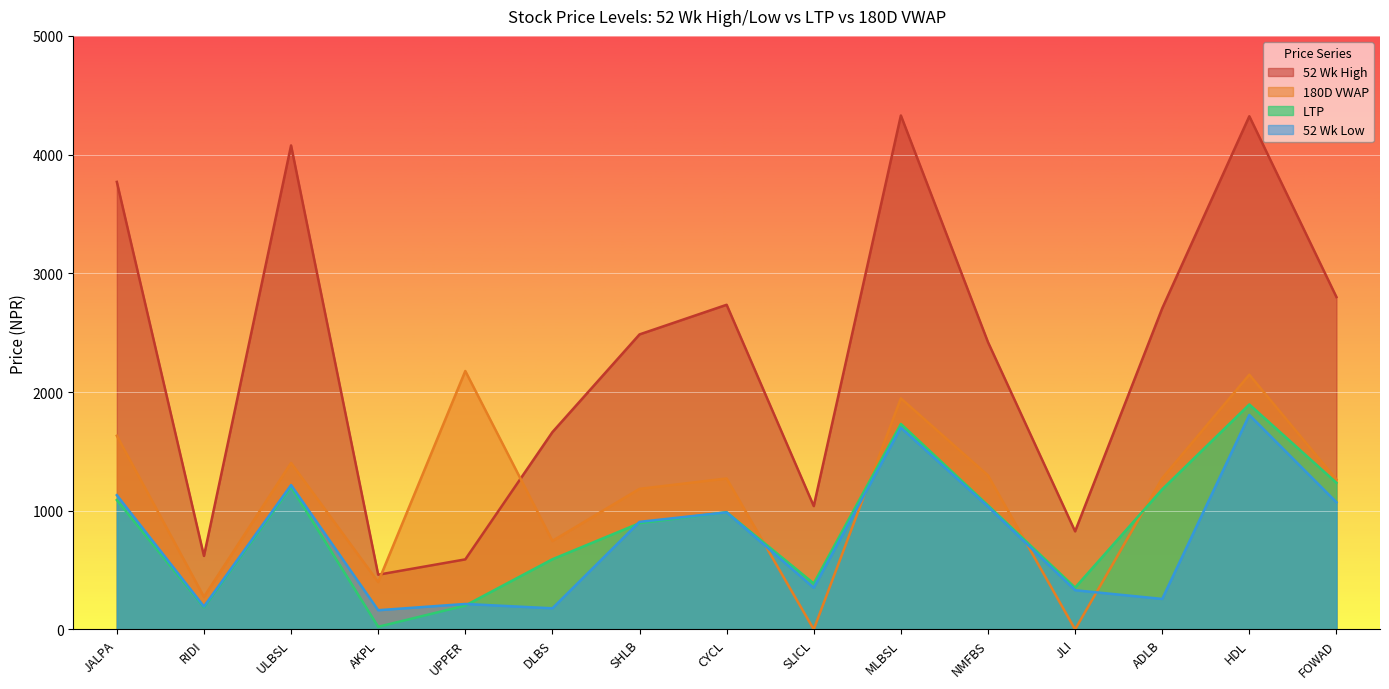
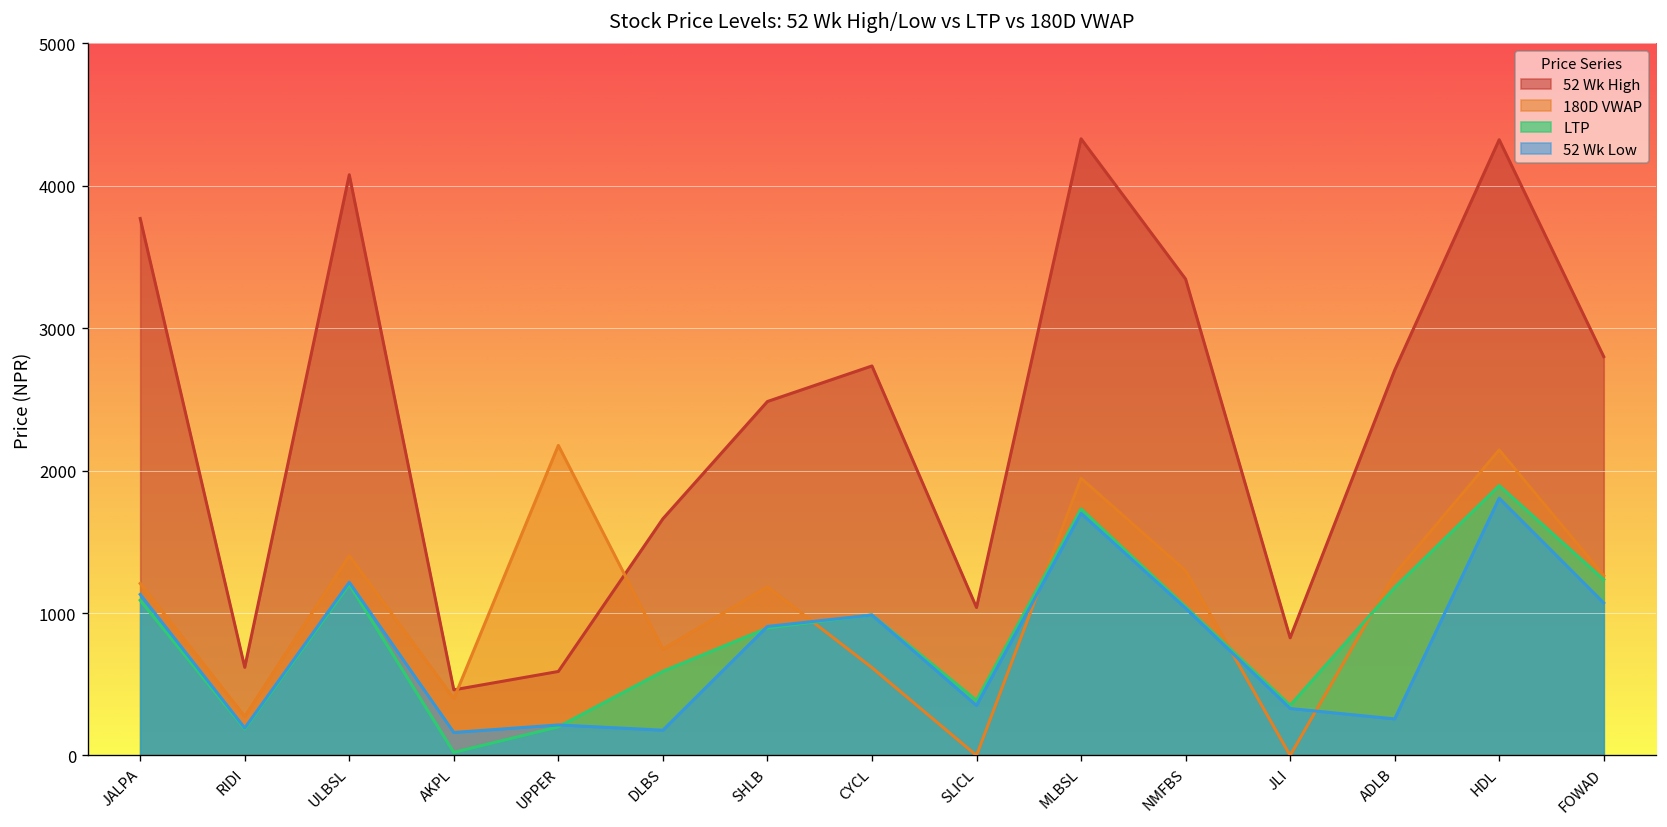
  {
    "52 Wk High": {
      "JALPA": 3770,
      "RIDI": 620,
      "ULBSL": 4080,
      "AKPL": 460,
      "UPPER": 590,
      "DLBS": 1660,
      "SHLB": 2490,
      "CYCL": 2730,
      "SLICL": 1040,
      "MLBSL": 4330,
-     "NMFBS": 2420,
+     "NMFBS": 3350,
      "JLI": 830,
      "ADLB": 2710,
      "HDL": 4320,
      "FOWAD": 2800
    },
    "180D VWAP": {
-     "JALPA": 1630,
+     "JALPA": 1210,
      "RIDI": 270,
      "ULBSL": 1400,
      "AKPL": 400,
      "UPPER": 2180,
      "DLBS": 750,
      "SHLB": 1180,
-     "CYCL": 1270,
+     "CYCL": 620,
      "SLICL": 0,
      "MLBSL": 1950,
      "NMFBS": 1300,
      "JLI": 0,
      "ADLB": 1270,
      "HDL": 2150,
      "FOWAD": 1260
    },
    "LTP": {
      "JALPA": 1090,
      "AKPL": 20,
      "DLBS": 590,
      "SLICL": 390,
      "MLBSL": 1730,
      "JLI": 350,
      "ADLB": 1180,
      "HDL": 1900,
      "FOWAD": 1240
    },
    "52 Wk Low": {
      "JALPA": 1130,
      "AKPL": 160,
      "DLBS": 180,
      "SLICL": 350,
      "MLBSL": 1700,
      "JLI": 330,
      "ADLB": 260,
      "HDL": 1810,
      "FOWAD": 1070
    }
  }
